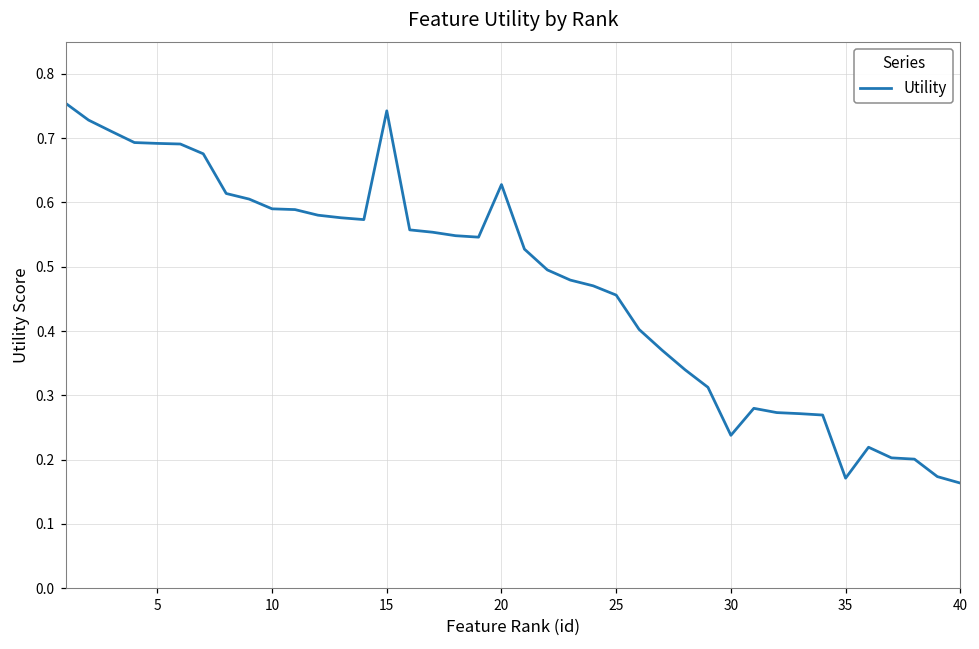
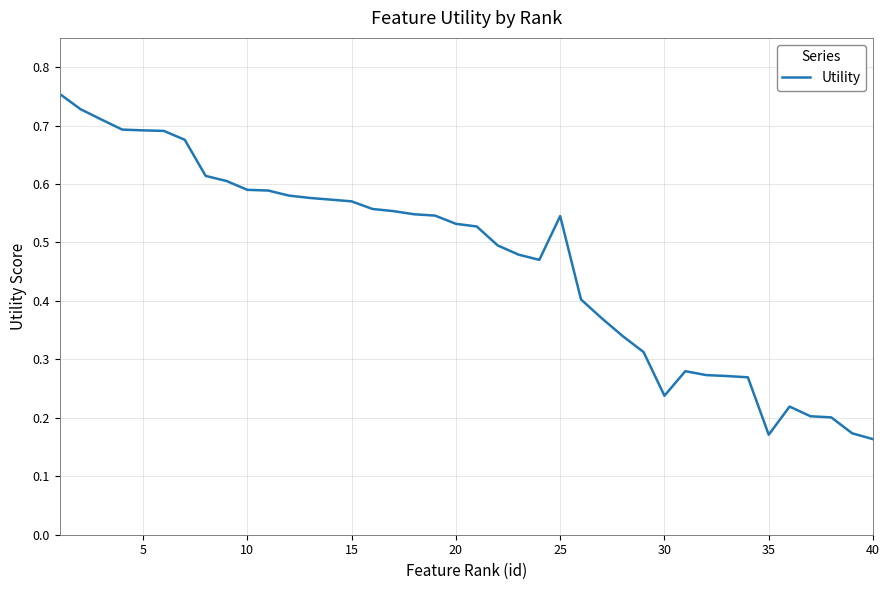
  {
    "5": 0.69,
    "10": 0.59,
-   "15": 0.74,
-   "20": 0.63,
-   "25": 0.46,
+   "15": 0.57,
+   "20": 0.53,
+   "25": 0.55,
    "30": 0.24,
    "35": 0.17,
    "40": 0.16
  }
